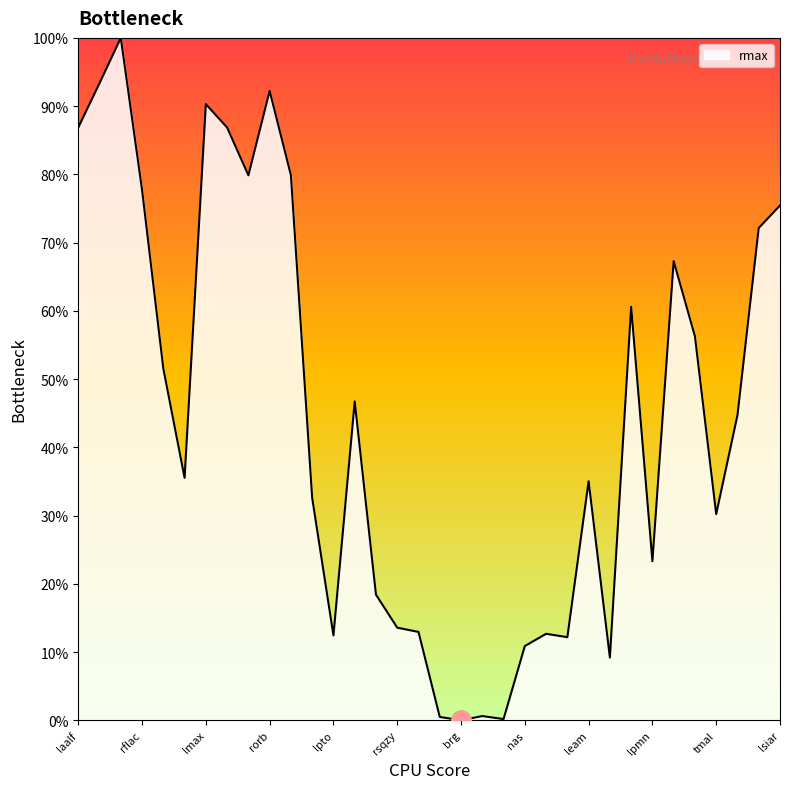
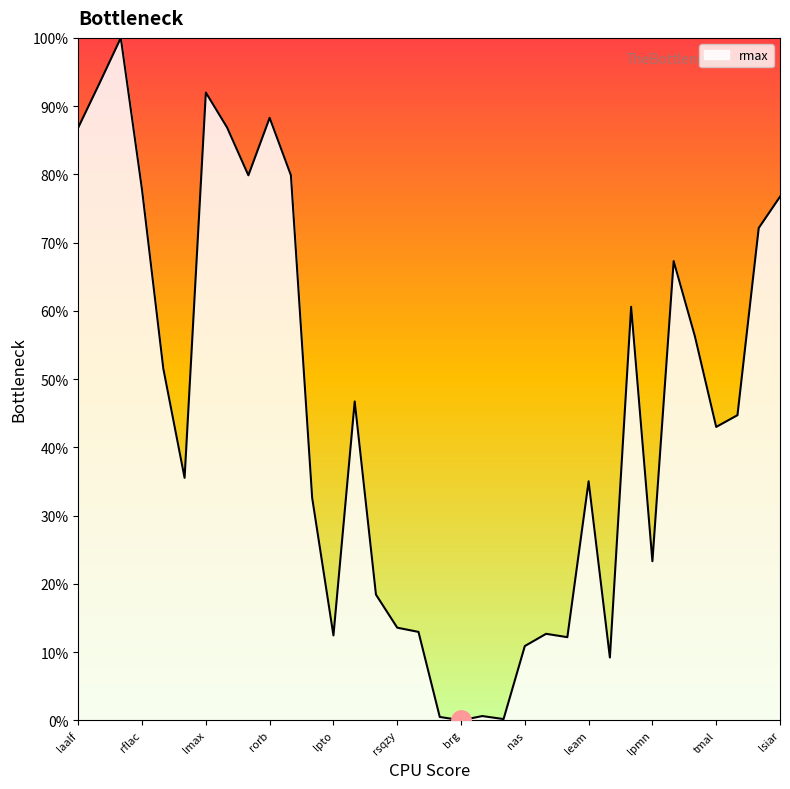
  {
    "rmax": {
      "laalf": "87%",
      "rflac": "78%",
-     "lmax": "90%",
-     "rorb": "92%",
+     "lmax": "92%",
+     "rorb": "88%",
      "lpto": "12%",
      "rsqzy": "14%",
      "nas": "11%",
      "leam": "35%",
      "lpmn": "23%",
-     "tmal": "30%",
-     "lsiar": "75%"
+     "tmal": "43%",
+     "lsiar": "77%"
    }
  }
